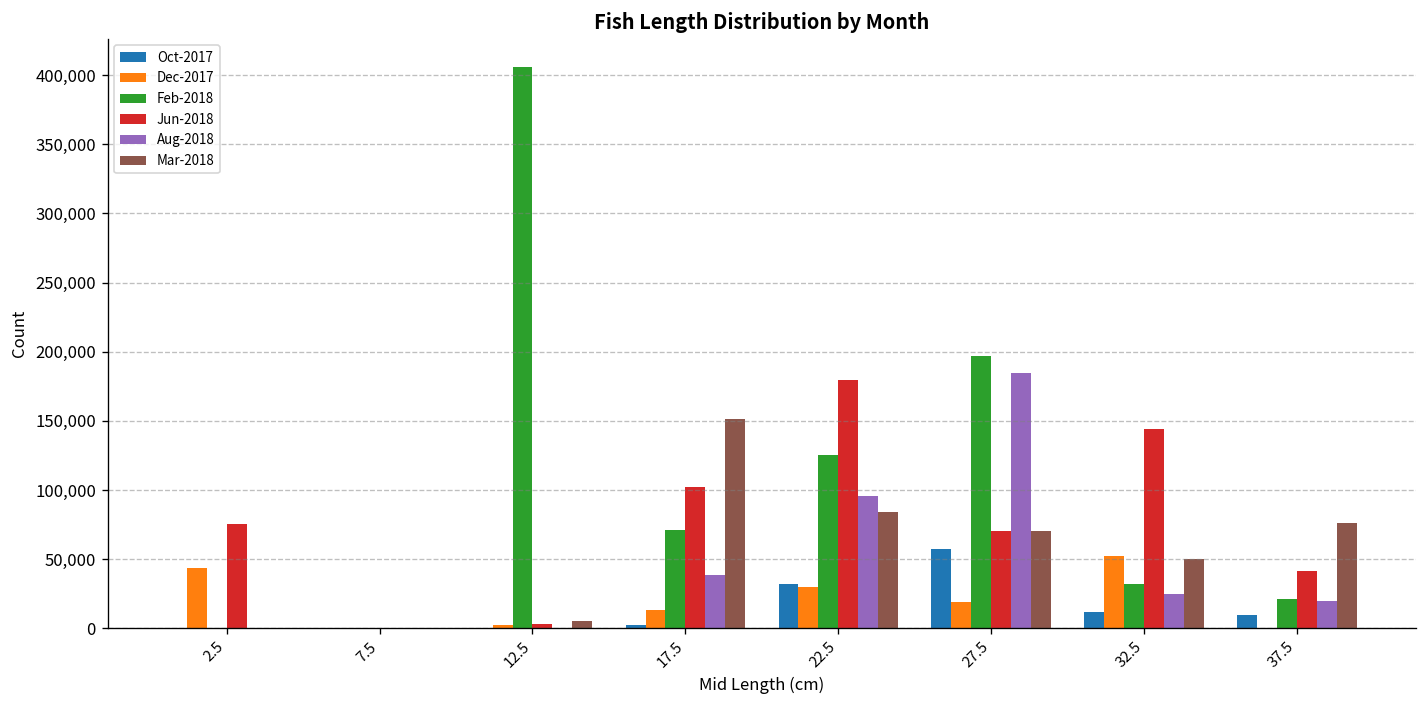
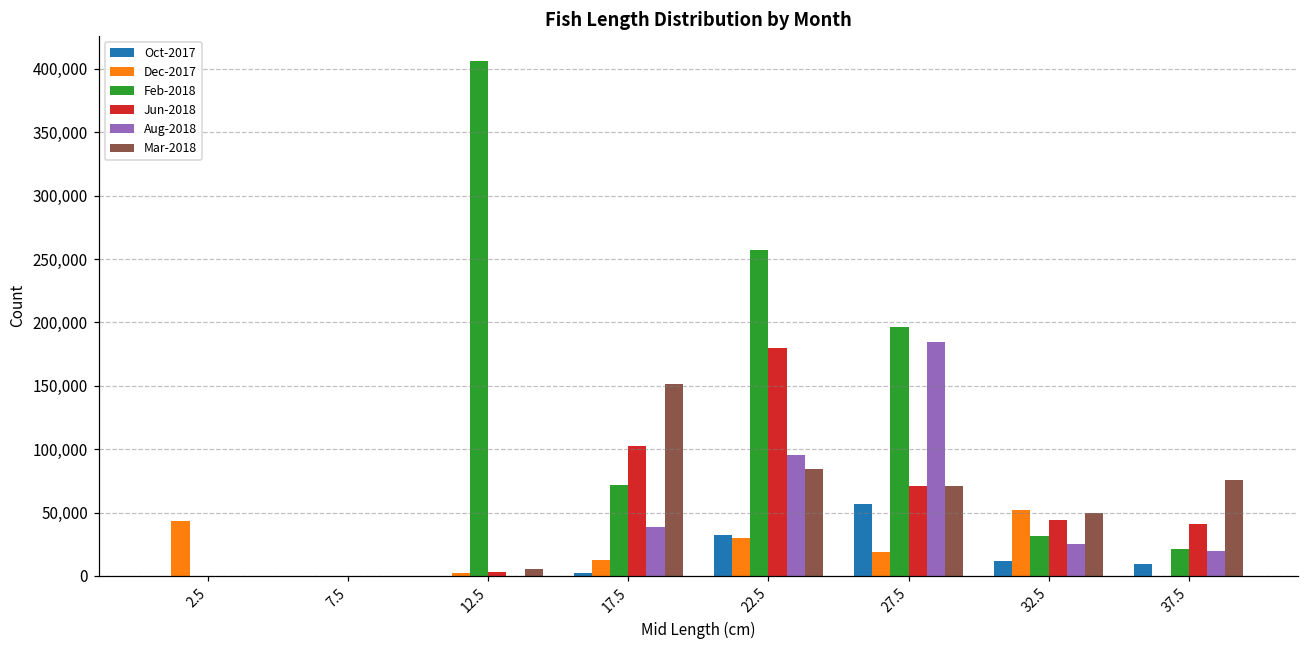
  {
    "Oct-2017": {
      "2.5": "0",
      "7.5": "0",
      "12.5": "0",
      "17.5": "3,000",
      "22.5": "32,000",
      "27.5": "57,000",
      "32.5": "12,000",
      "37.5": "9,000"
    },
    "Dec-2017": {
      "2.5": "43,000",
      "7.5": "0",
      "12.5": "2,000",
      "17.5": "13,000",
      "22.5": "30,000",
      "27.5": "19,000",
      "32.5": "52,000",
      "37.5": "0"
    },
    "Feb-2018": {
      "2.5": "0",
      "7.5": "0",
      "12.5": "406,000",
      "17.5": "71,000",
-     "22.5": "125,000",
+     "22.5": "257,000",
      "27.5": "197,000",
      "32.5": "32,000",
      "37.5": "21,000"
    },
    "Jun-2018": {
-     "2.5": "75,000",
+     "2.5": "0",
      "7.5": "0",
      "12.5": "3,000",
      "17.5": "102,000",
      "22.5": "180,000",
      "27.5": "71,000",
-     "32.5": "144,000",
+     "32.5": "44,000",
      "37.5": "41,000"
    },
    "Aug-2018": {
      "2.5": "0",
      "7.5": "0",
      "12.5": "0",
      "17.5": "39,000",
      "22.5": "96,000",
      "27.5": "185,000",
      "32.5": "25,000",
      "37.5": "19,000"
    },
    "Mar-2018": {
      "2.5": "0",
      "7.5": "0",
      "12.5": "5,000",
      "17.5": "151,000",
      "22.5": "84,000",
      "27.5": "71,000",
      "32.5": "50,000",
      "37.5": "76,000"
    }
  }
